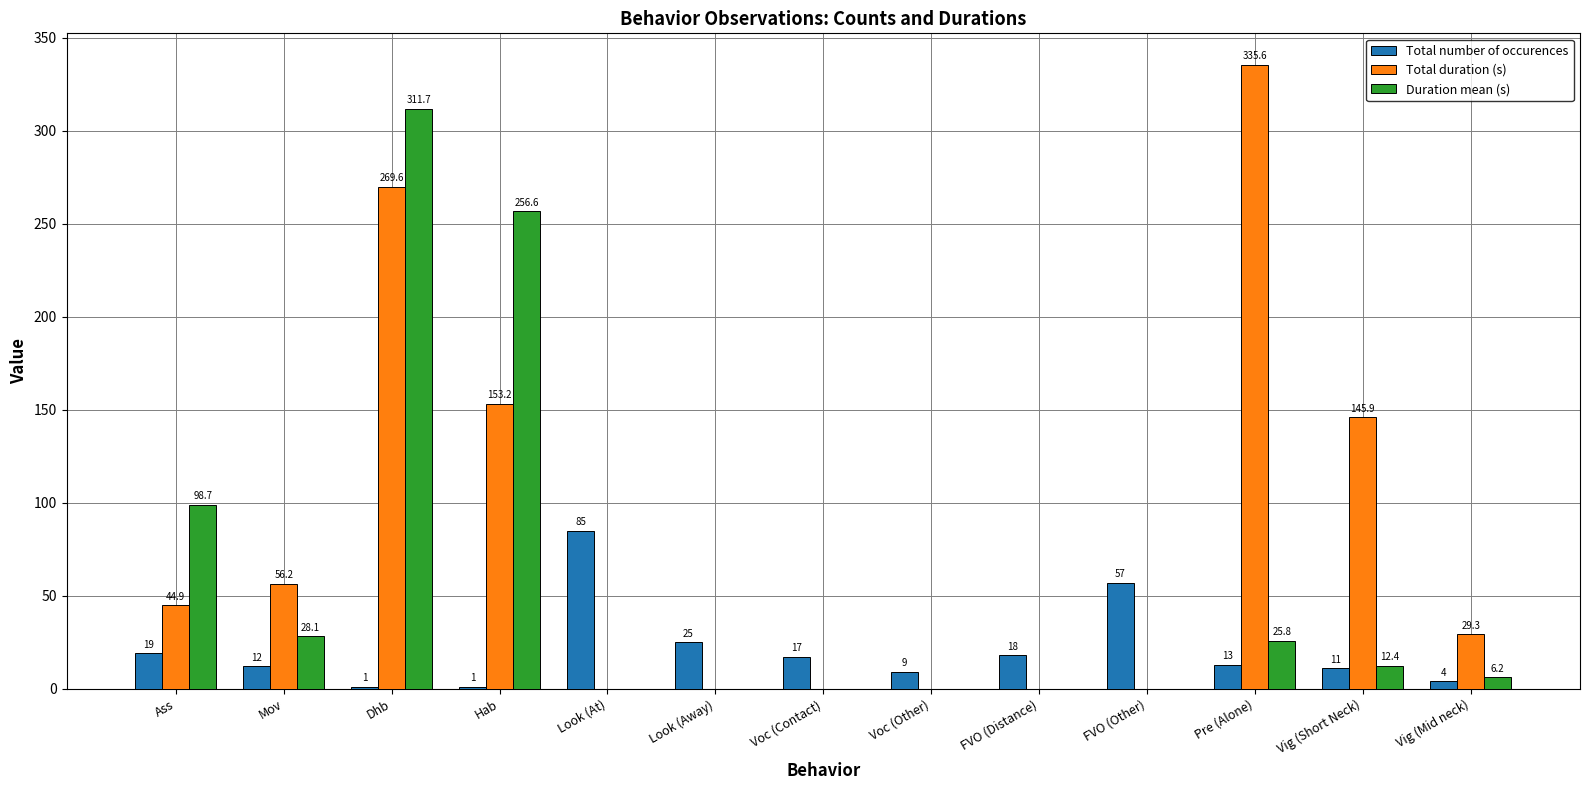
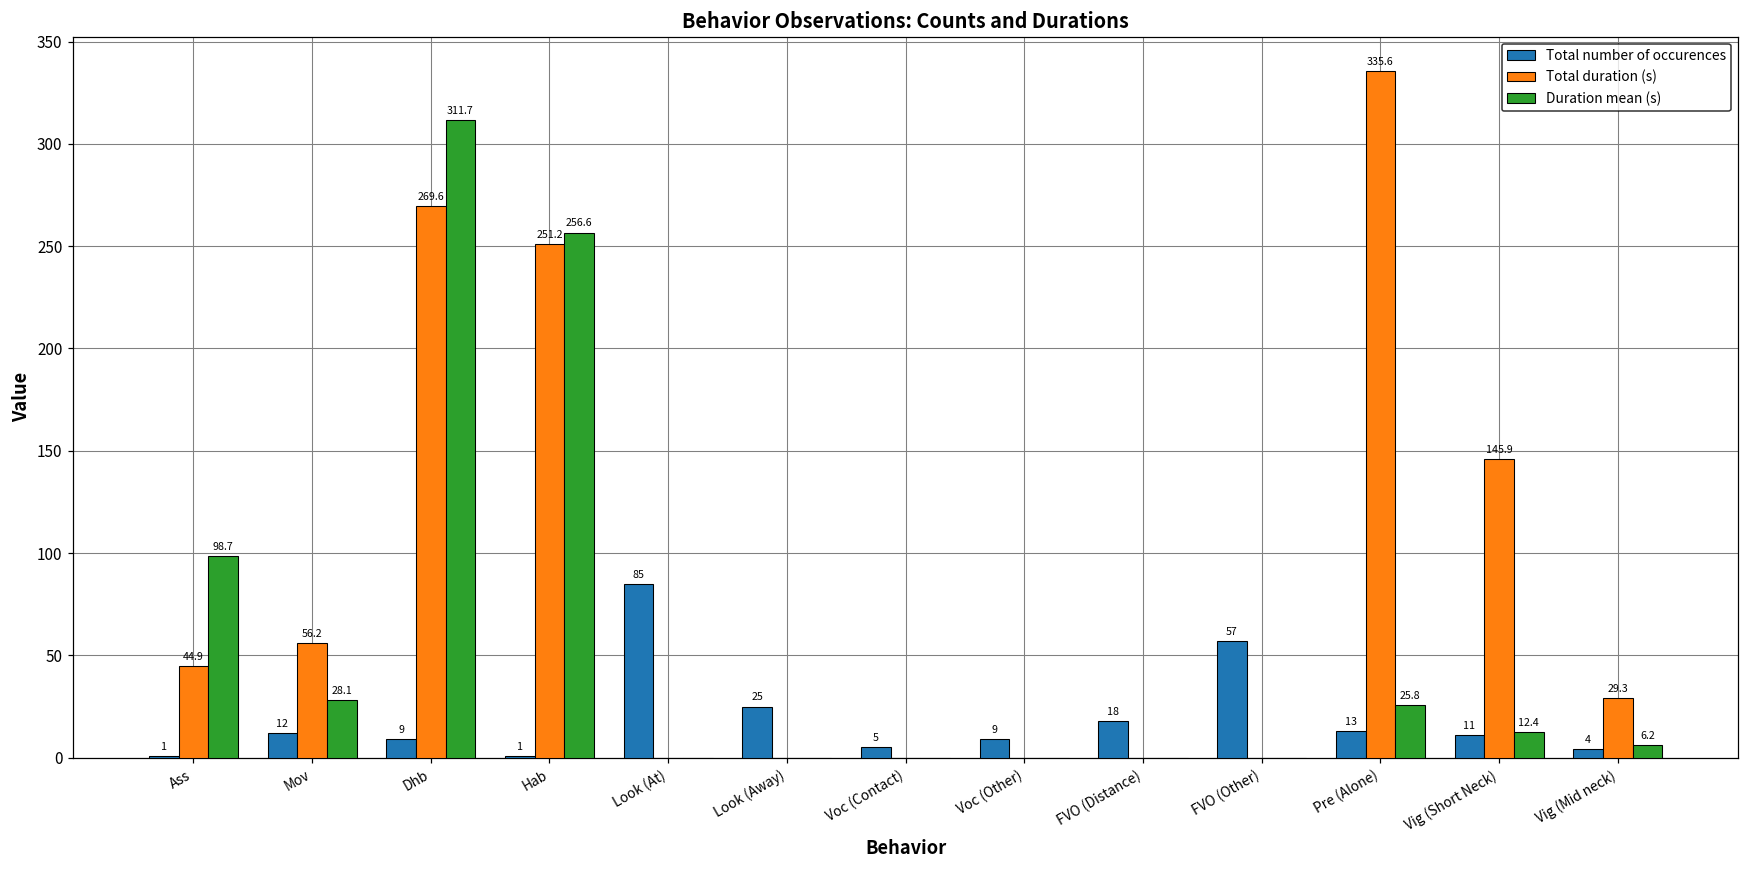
  {
    "Total number of occurences": {
-     "Ass": 19,
+     "Ass": 1,
      "Mov": 12,
-     "Dhb": 1,
+     "Dhb": 9,
      "Hab": 1,
      "Look (At)": 85,
      "Look (Away)": 25,
-     "Voc (Contact)": 17,
+     "Voc (Contact)": 5,
      "Voc (Other)": 9,
      "FVO (Distance)": 18,
      "FVO (Other)": 57,
      "Pre (Alone)": 13,
      "Vig (Short Neck)": 11,
      "Vig (Mid neck)": 4
    },
    "Total duration (s)": {
      "Ass": 44.9,
      "Mov": 56.2,
      "Dhb": 269.6,
-     "Hab": 153.2,
+     "Hab": 251.2,
      "Pre (Alone)": 335.6,
      "Vig (Short Neck)": 145.9,
      "Vig (Mid neck)": 29.3
    },
    "Duration mean (s)": {
      "Ass": 98.7,
      "Mov": 28.1,
      "Dhb": 311.7,
      "Hab": 256.6,
      "Pre (Alone)": 25.8,
      "Vig (Short Neck)": 12.4,
      "Vig (Mid neck)": 6.2
    }
  }
